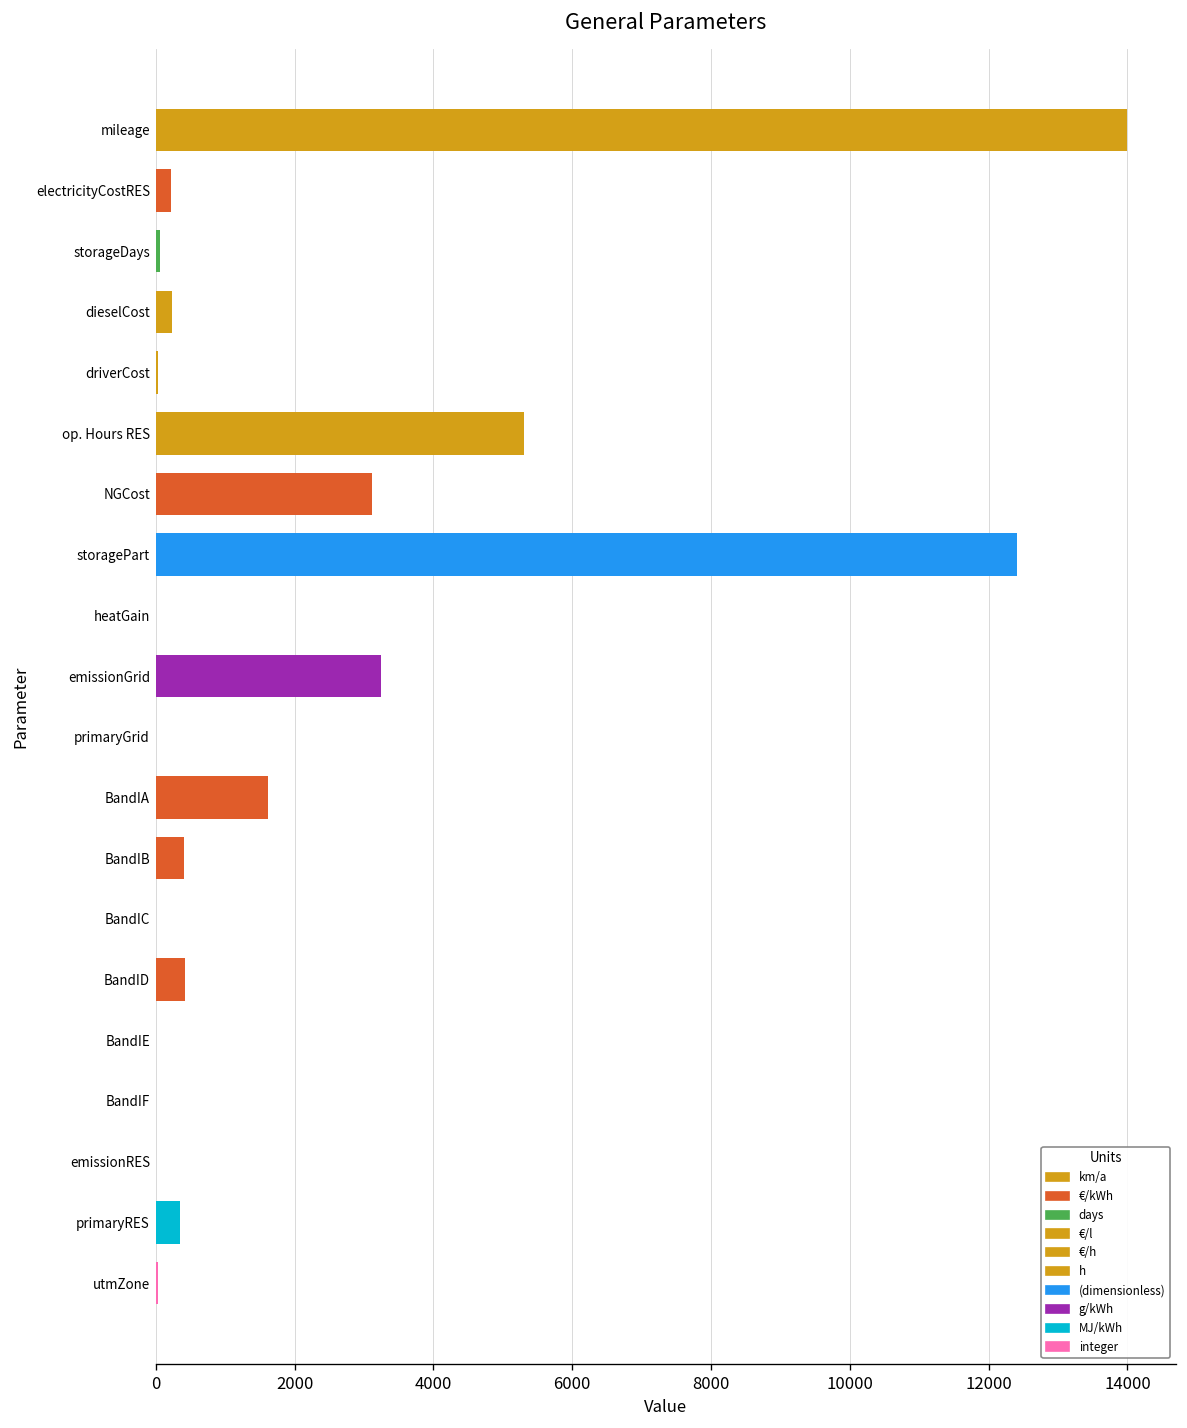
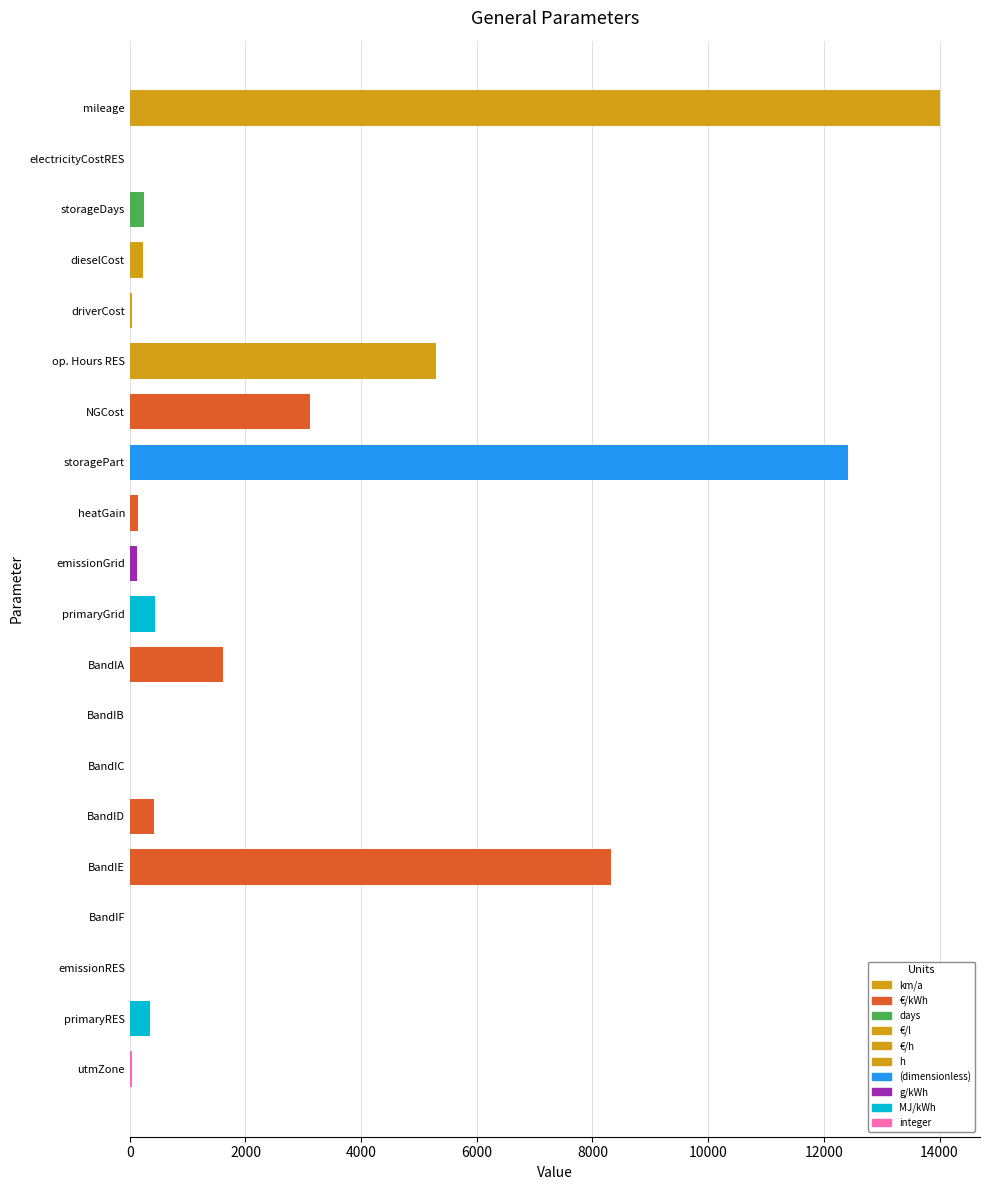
  {
    "mileage": 14000,
-   "electricityCostRES": 200,
-   "storageDays": 100,
+   "electricityCostRES": 0,
+   "storageDays": 200,
    "dieselCost": 200,
    "op. Hours RES": 5300,
    "NGCost": 3100,
    "storagePart": 12400,
-   "heatGain": 0,
-   "emissionGrid": 3300,
-   "primaryGrid": 0,
+   "heatGain": 200,
+   "emissionGrid": 100,
+   "primaryGrid": 400,
    "BandIA": 1600,
-   "BandIB": 400,
+   "BandIB": 0,
    "BandID": 400,
-   "BandIE": 0,
+   "BandIE": 8300,
    "emissionRES": 0,
    "primaryRES": 300
  }
